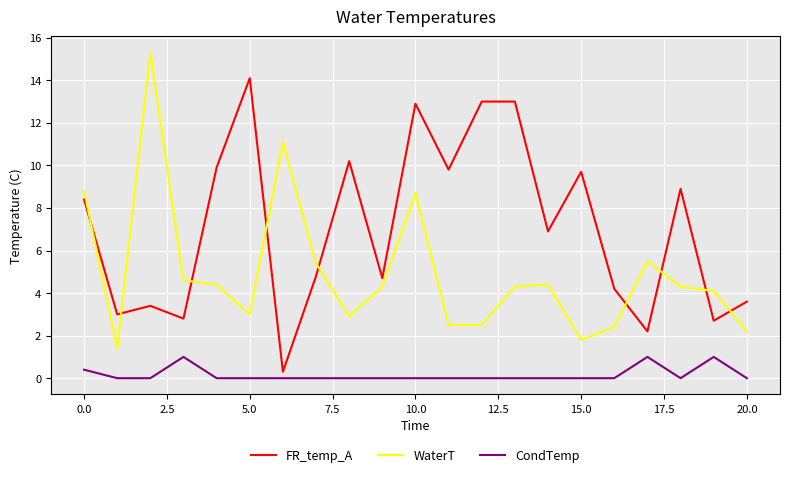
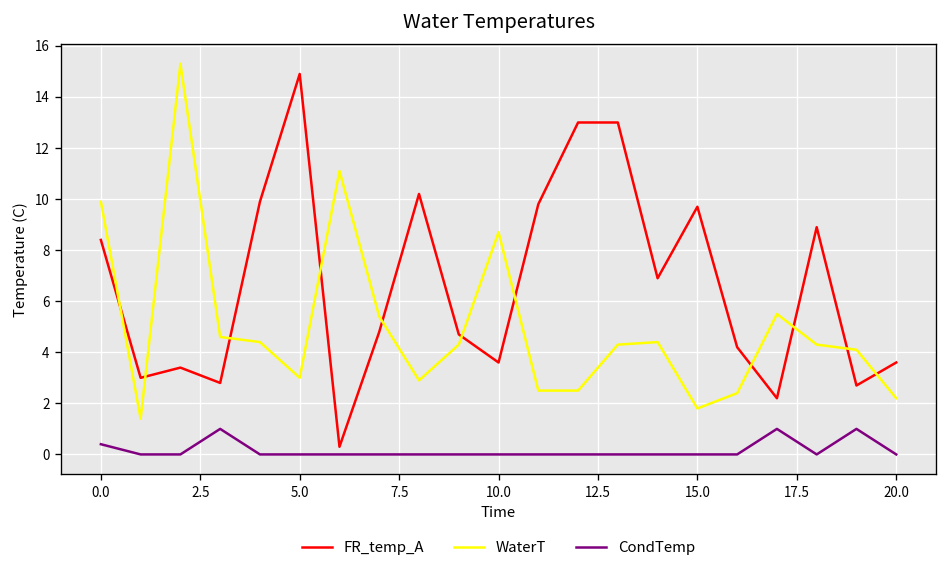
  {
    "FR_temp_A": {
      "0.0": 8.4,
-     "5.0": 14.1,
-     "10.0": 12.9,
+     "5.0": 14.9,
+     "10.0": 3.6,
      "15.0": 9.7,
      "20.0": 3.6
    },
    "WaterT": {
-     "0.0": 8.8,
+     "0.0": 9.9,
      "5.0": 3.0,
      "10.0": 8.7,
      "15.0": 1.8,
      "20.0": 2.2
    },
    "CondTemp": {
      "0.0": 0.4,
      "5.0": 0.0,
      "10.0": 0.0,
      "15.0": 0.0,
      "20.0": 0.0
    }
  }
